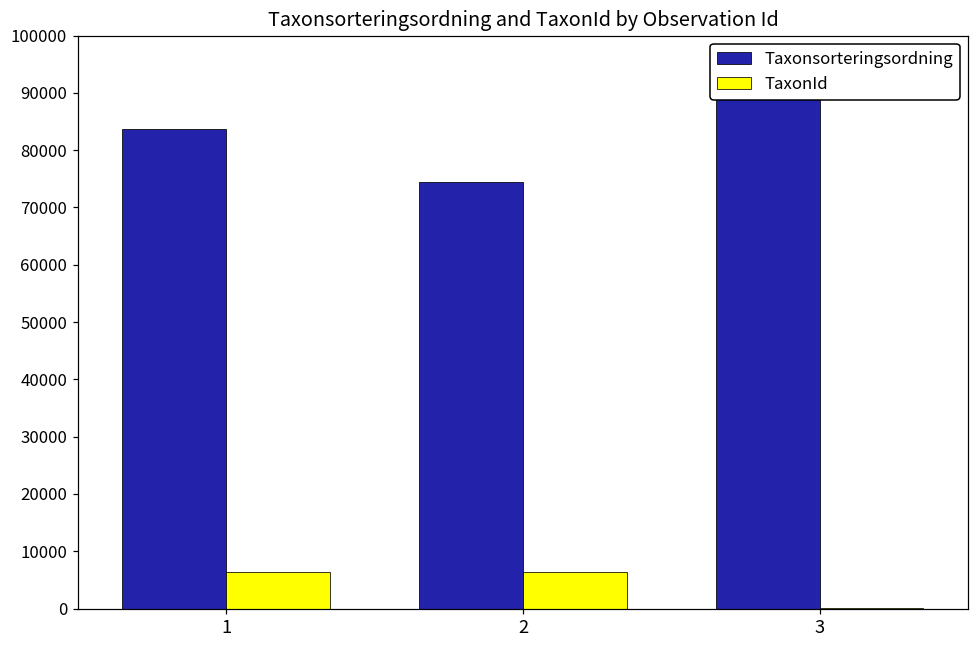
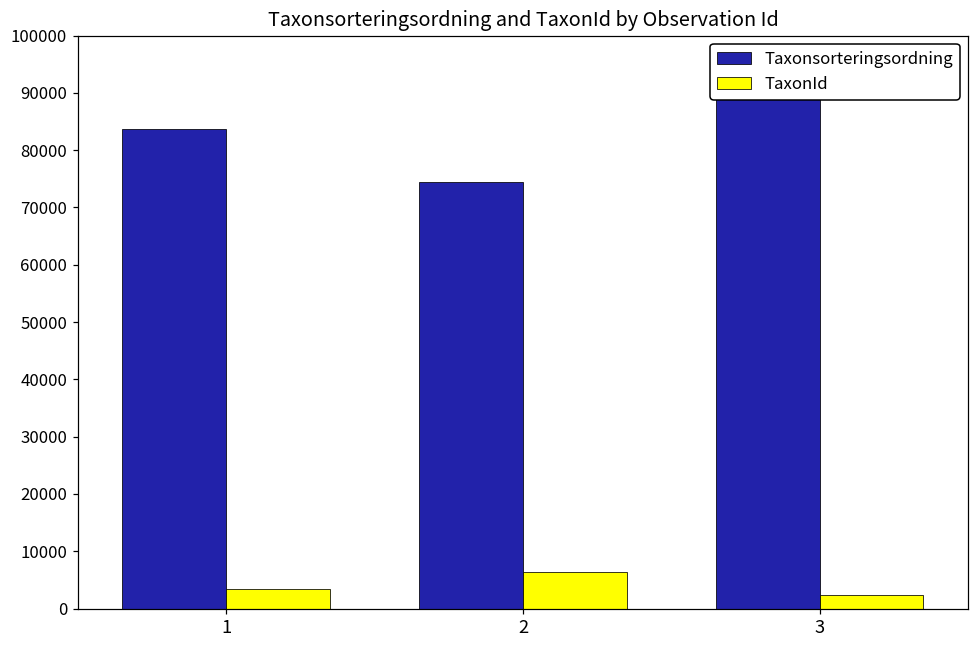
  {
    "Taxonsorteringsordning": {
      "1": 84000,
      "2": 74000
    },
    "TaxonId": {
-     "1": 6000,
+     "1": 3000,
      "2": 6000,
-     "3": 0
+     "3": 2000
    }
  }
